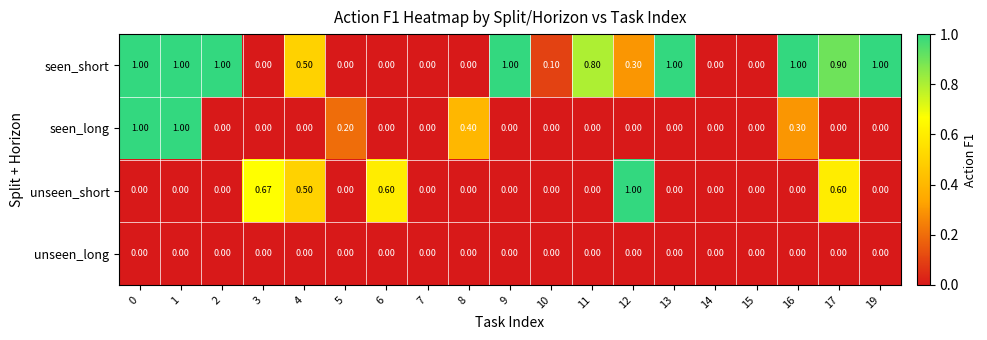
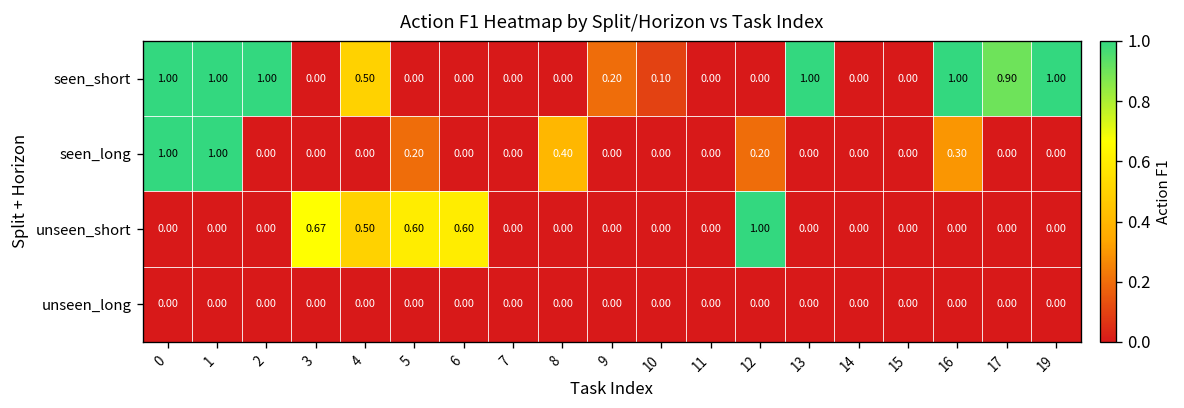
  {
    "seen_short": {
      "0": 1.00,
      "1": 1.00,
      "2": 1.00,
      "3": 0.00,
      "4": 0.50,
      "5": 0.00,
      "6": 0.00,
      "7": 0.00,
      "8": 0.00,
-     "9": 1.00,
+     "9": 0.20,
      "10": 0.10,
-     "11": 0.80,
-     "12": 0.30,
+     "11": 0.00,
+     "12": 0.00,
      "13": 1.00,
      "14": 0.00,
      "15": 0.00,
      "16": 1.00,
      "17": 0.90,
      "19": 1.00
    },
    "seen_long": {
      "0": 1.00,
      "1": 1.00,
      "2": 0.00,
      "3": 0.00,
      "4": 0.00,
      "5": 0.20,
      "6": 0.00,
      "7": 0.00,
      "8": 0.40,
      "9": 0.00,
      "10": 0.00,
      "11": 0.00,
-     "12": 0.00,
+     "12": 0.20,
      "13": 0.00,
      "14": 0.00,
      "15": 0.00,
      "16": 0.30,
      "17": 0.00,
      "19": 0.00
    },
    "unseen_short": {
      "0": 0.00,
      "1": 0.00,
      "2": 0.00,
      "3": 0.67,
      "4": 0.50,
-     "5": 0.00,
+     "5": 0.60,
      "6": 0.60,
      "7": 0.00,
      "8": 0.00,
      "9": 0.00,
      "10": 0.00,
      "11": 0.00,
      "12": 1.00,
      "13": 0.00,
      "14": 0.00,
      "15": 0.00,
      "16": 0.00,
-     "17": 0.60,
+     "17": 0.00,
      "19": 0.00
    },
    "unseen_long": {
      "0": 0.00,
      "1": 0.00,
      "2": 0.00,
      "3": 0.00,
      "4": 0.00,
      "5": 0.00,
      "6": 0.00,
      "7": 0.00,
      "8": 0.00,
      "9": 0.00,
      "10": 0.00,
      "11": 0.00,
      "12": 0.00,
      "13": 0.00,
      "14": 0.00,
      "15": 0.00,
      "16": 0.00,
      "17": 0.00,
      "19": 0.00
    }
  }
